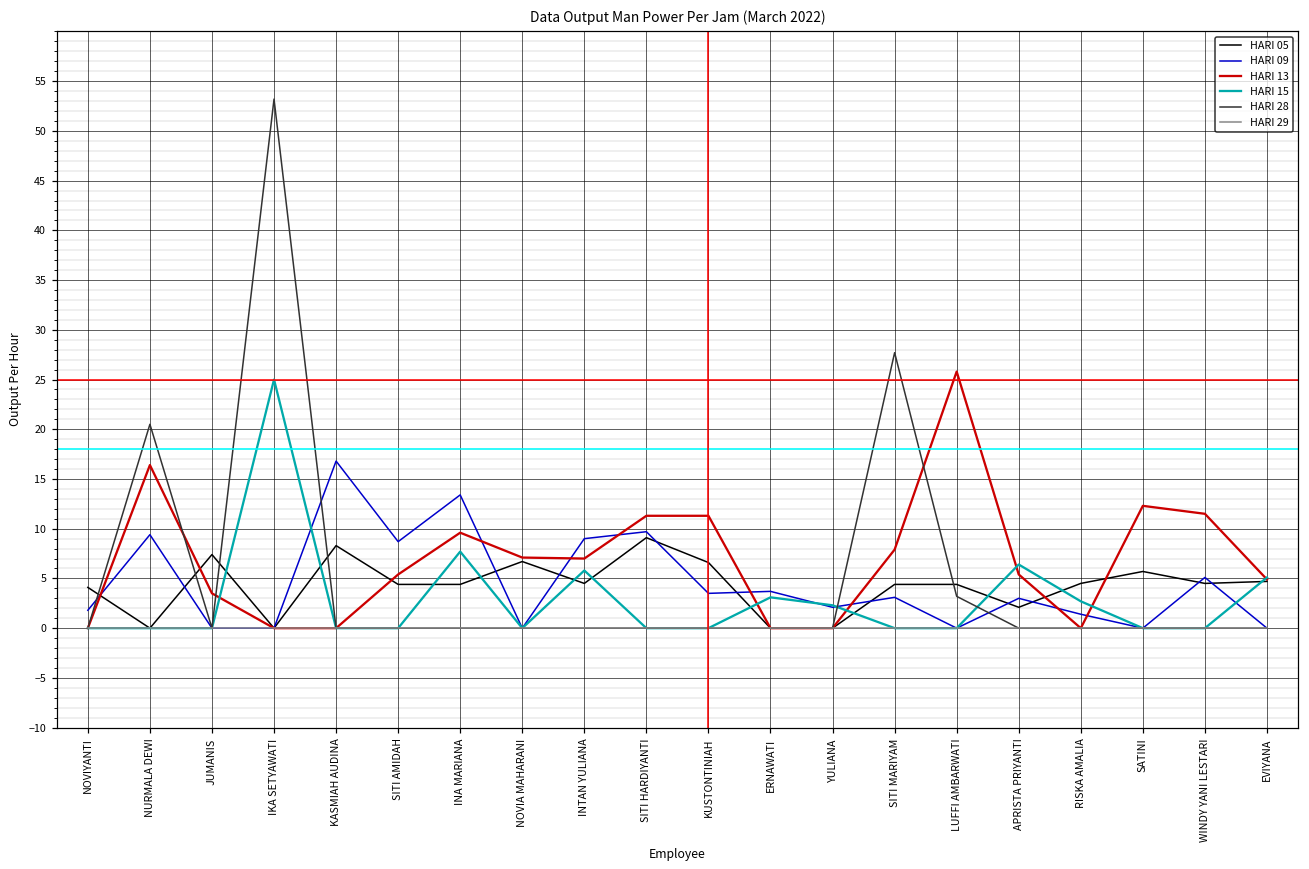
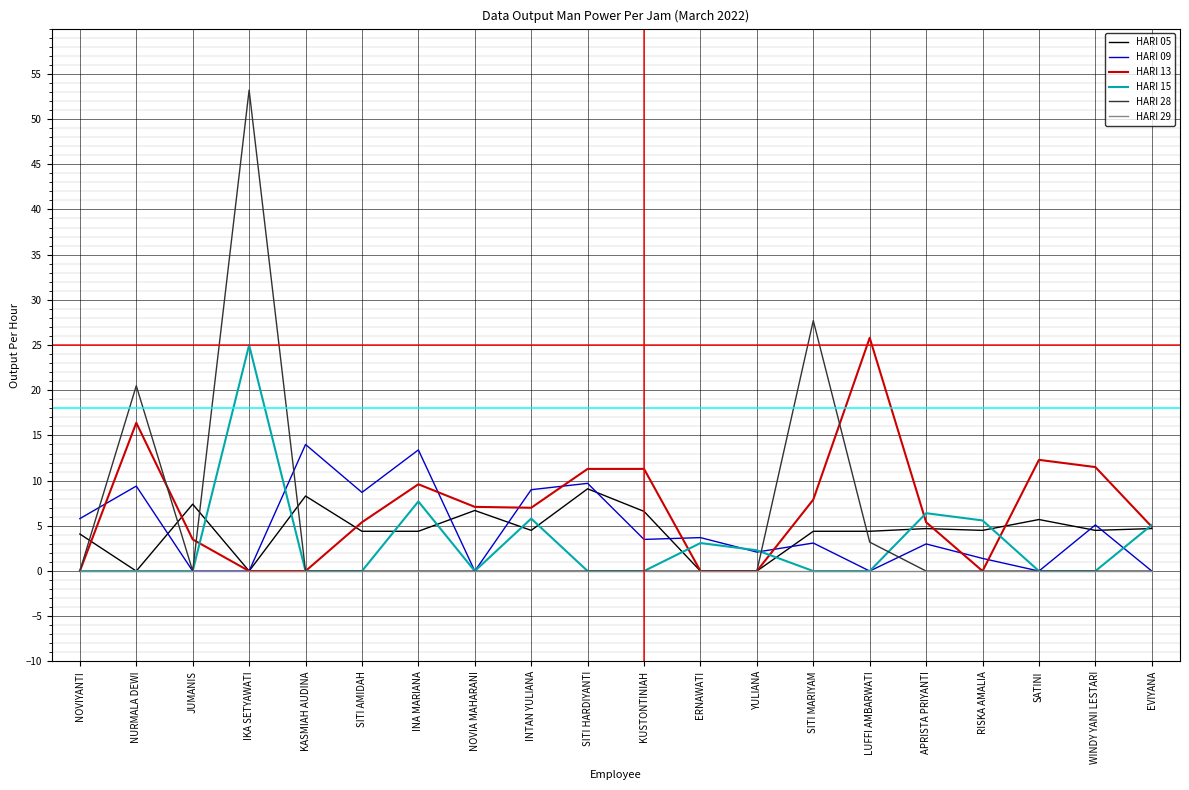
  {
    "HARI 05": {
      "NOVIYANTI": 4,
      "JUMANIS": 7,
      "KASMIAH AUDINA": 8,
      "SITI AMIDAH": 4,
      "INA MARIANA": 4,
      "NOVIA MAHARANI": 7,
      "INTAN YULIANA": 5,
      "SITI HARDIYANTI": 9,
      "KUSTONTINIAH": 7,
      "SITI MARIYAM": 4,
      "LUFFI AMBARWATI": 4,
-     "APRISTA PRIYANTI": 2,
+     "APRISTA PRIYANTI": 5,
      "RISKA AMALIA": 5,
      "SATINI": 6,
      "WINDY YANI LESTARI": 5
    },
    "HARI 09": {
-     "NOVIYANTI": 2,
+     "NOVIYANTI": 6,
      "NURMALA DEWI": 9,
-     "KASMIAH AUDINA": 17,
+     "KASMIAH AUDINA": 14,
      "SITI AMIDAH": 9,
      "INA MARIANA": 13,
      "INTAN YULIANA": 9,
      "SITI HARDIYANTI": 10,
      "KUSTONTINIAH": 4,
      "ERNAWATI": 4,
      "SITI MARIYAM": 3,
      "APRISTA PRIYANTI": 3,
      "RISKA AMALIA": 1,
      "WINDY YANI LESTARI": 5
    },
    "HARI 13": {
      "NURMALA DEWI": 16,
      "JUMANIS": 4,
      "SITI AMIDAH": 5,
      "INA MARIANA": 10,
      "NOVIA MAHARANI": 7,
      "INTAN YULIANA": 7,
      "SITI HARDIYANTI": 11,
      "KUSTONTINIAH": 11,
      "SITI MARIYAM": 8,
      "LUFFI AMBARWATI": 26,
      "APRISTA PRIYANTI": 5,
      "SATINI": 12,
      "WINDY YANI LESTARI": 12
    },
    "HARI 15": {
      "IKA SETYAWATI": 25,
      "INA MARIANA": 8,
      "INTAN YULIANA": 6,
      "ERNAWATI": 3,
      "APRISTA PRIYANTI": 6,
-     "RISKA AMALIA": 3
+     "RISKA AMALIA": 6
    },
    "HARI 28": {
      "NURMALA DEWI": 21,
      "IKA SETYAWATI": 53,
      "SITI MARIYAM": 28,
      "LUFFI AMBARWATI": 3
    }
  }
